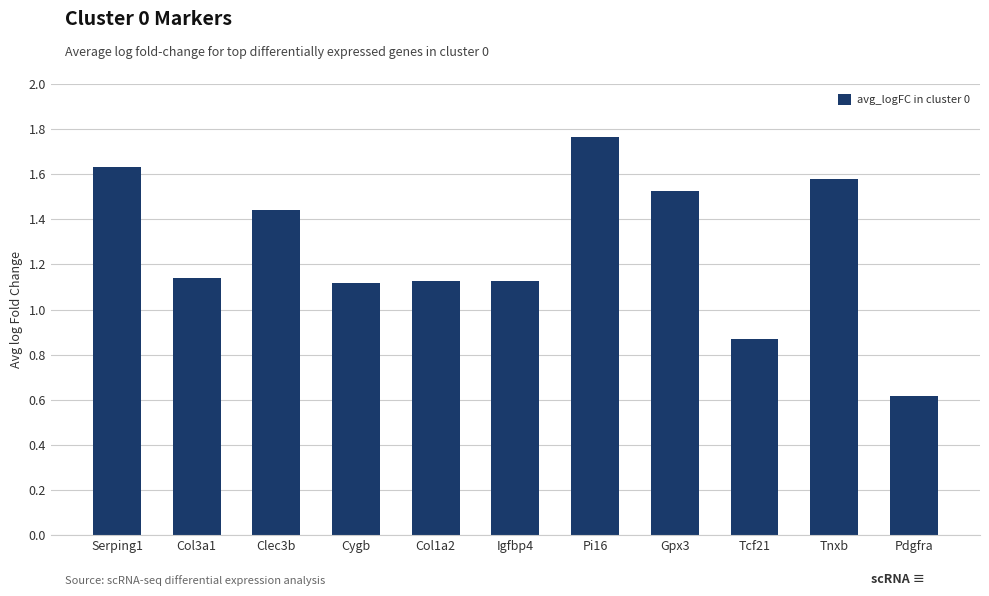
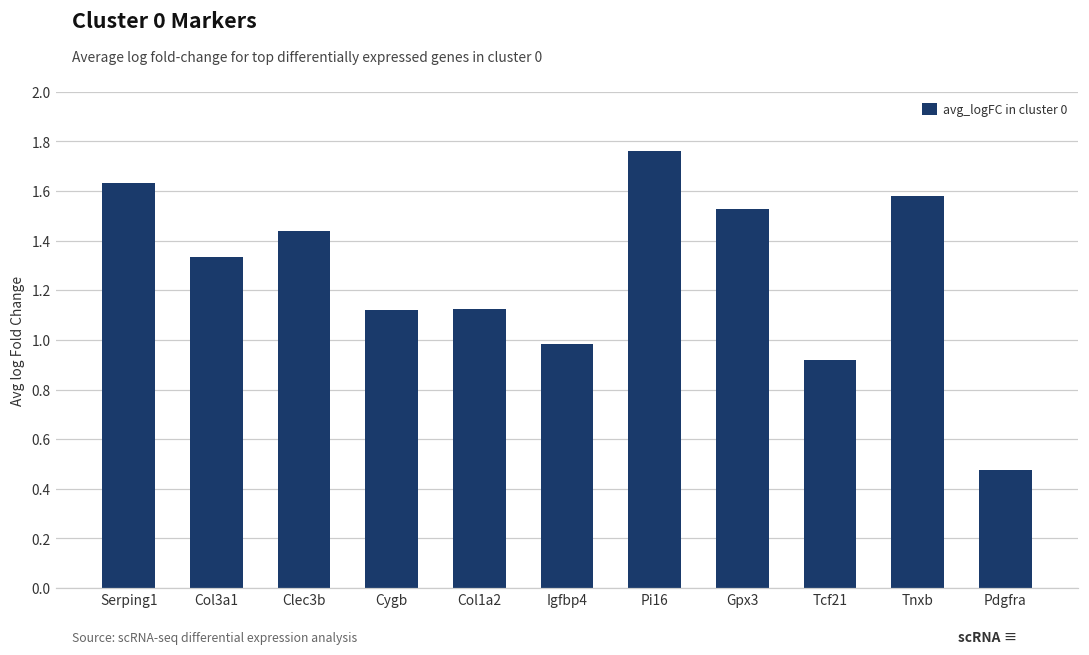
  {
    "Serping1": 1.63,
-   "Col3a1": 1.14,
+   "Col3a1": 1.34,
    "Clec3b": 1.44,
    "Cygb": 1.12,
    "Col1a2": 1.12,
-   "Igfbp4": 1.13,
+   "Igfbp4": 0.98,
    "Pi16": 1.76,
    "Gpx3": 1.53,
-   "Tcf21": 0.87,
+   "Tcf21": 0.92,
    "Tnxb": 1.58,
-   "Pdgfra": 0.62
+   "Pdgfra": 0.47
  }
